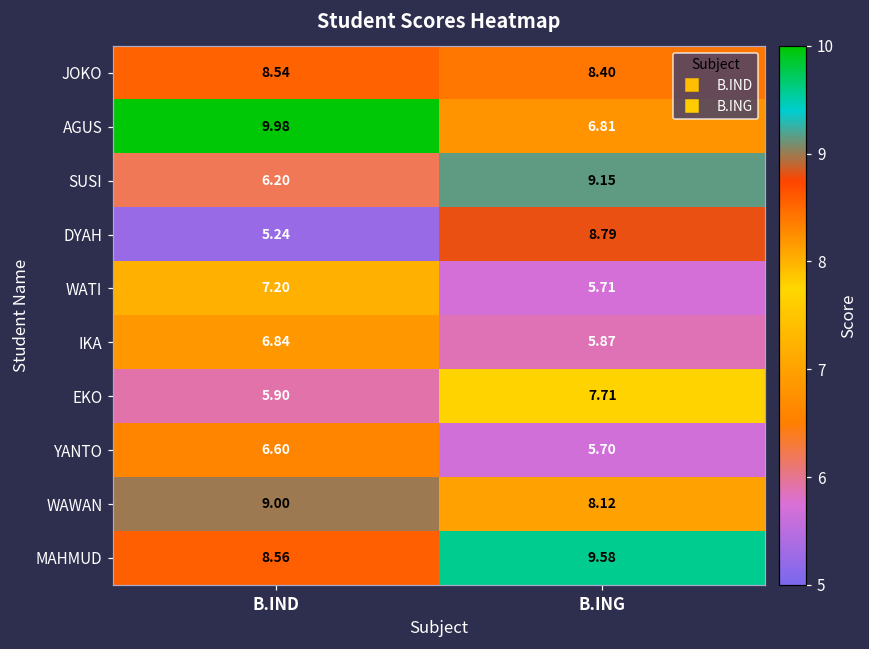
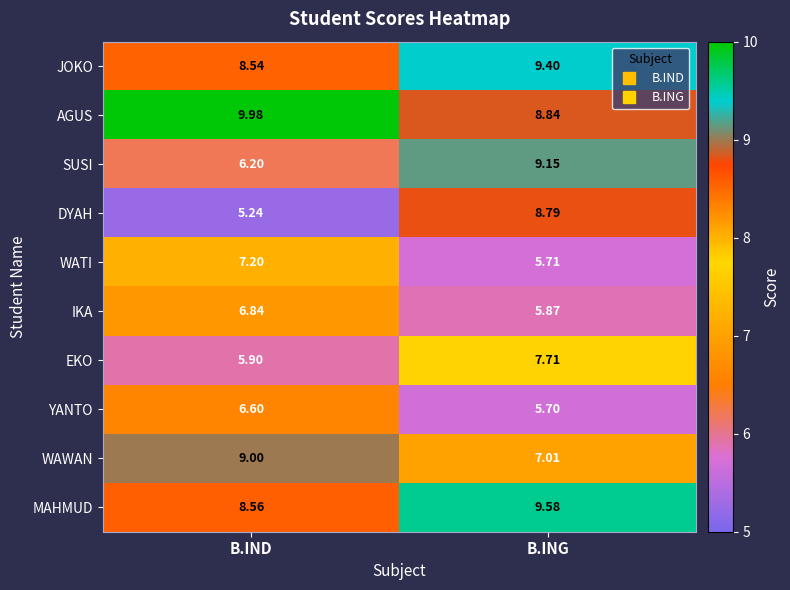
  {
    "JOKO": {
      "B.IND": 8.54,
-     "B.ING": 8.40
+     "B.ING": 9.40
    },
    "AGUS": {
      "B.IND": 9.98,
-     "B.ING": 6.81
+     "B.ING": 8.84
    },
    "SUSI": {
      "B.IND": 6.20,
      "B.ING": 9.15
    },
    "DYAH": {
      "B.IND": 5.24,
      "B.ING": 8.79
    },
    "WATI": {
      "B.IND": 7.20,
      "B.ING": 5.71
    },
    "IKA": {
      "B.IND": 6.84,
      "B.ING": 5.87
    },
    "EKO": {
      "B.IND": 5.90,
      "B.ING": 7.71
    },
    "YANTO": {
      "B.IND": 6.60,
      "B.ING": 5.70
    },
    "WAWAN": {
      "B.IND": 9.00,
-     "B.ING": 8.12
+     "B.ING": 7.01
    },
    "MAHMUD": {
      "B.IND": 8.56,
      "B.ING": 9.58
    }
  }
